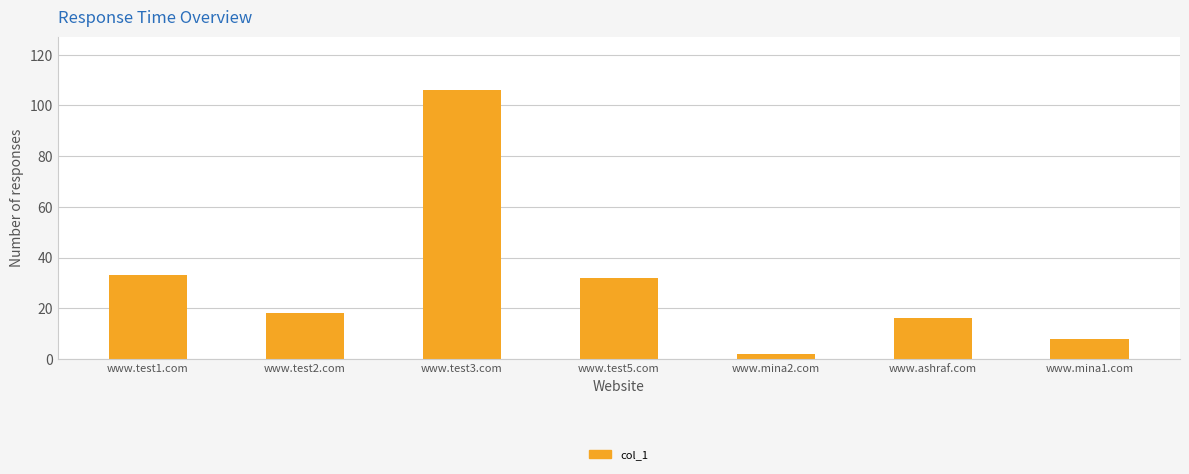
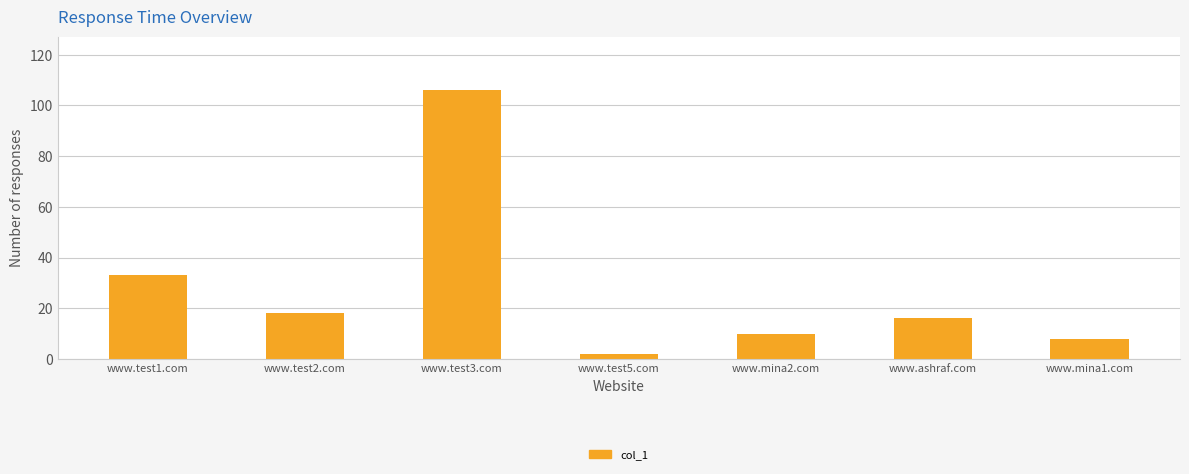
  {
    "www.test1.com": 33,
    "www.test2.com": 18,
    "www.test3.com": 106,
-   "www.test5.com": 32,
-   "www.mina2.com": 2,
+   "www.test5.com": 2,
+   "www.mina2.com": 10,
    "www.ashraf.com": 16,
    "www.mina1.com": 8
  }
